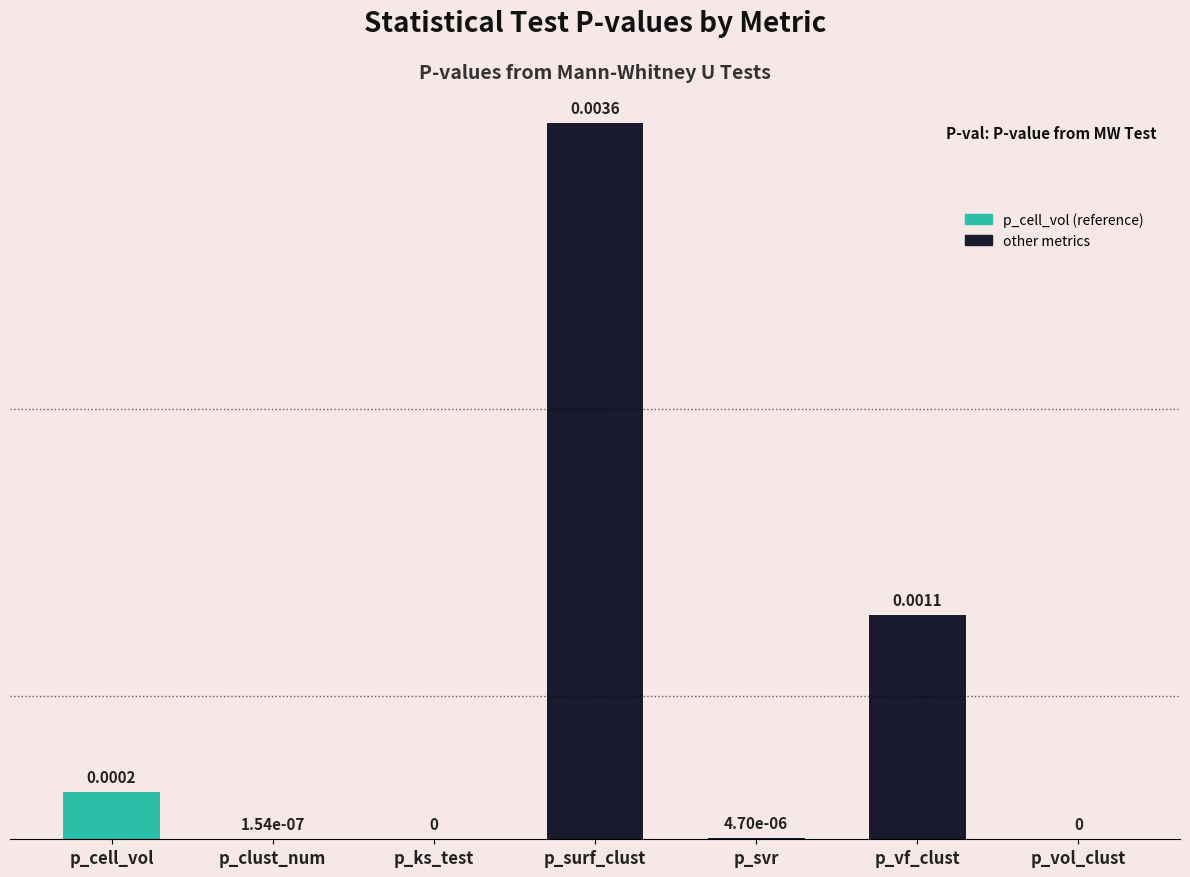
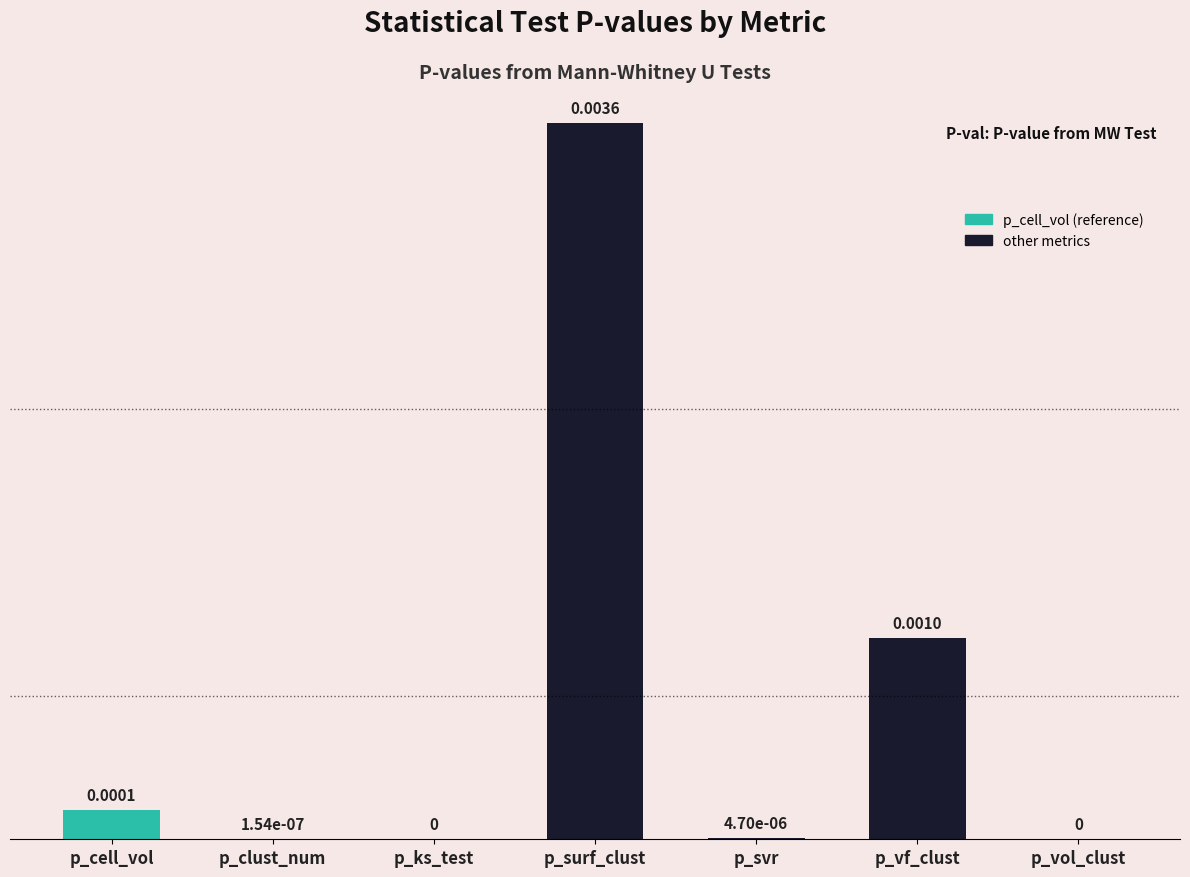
  {
-   "p_cell_vol": "0.0002",
+   "p_cell_vol": "0.0001",
    "p_clust_num": "1.54e-07",
    "p_ks_test": "0",
    "p_surf_clust": "0.0036",
    "p_svr": "4.70e-06",
-   "p_vf_clust": "0.0011",
+   "p_vf_clust": "0.0010",
    "p_vol_clust": "0"
  }
